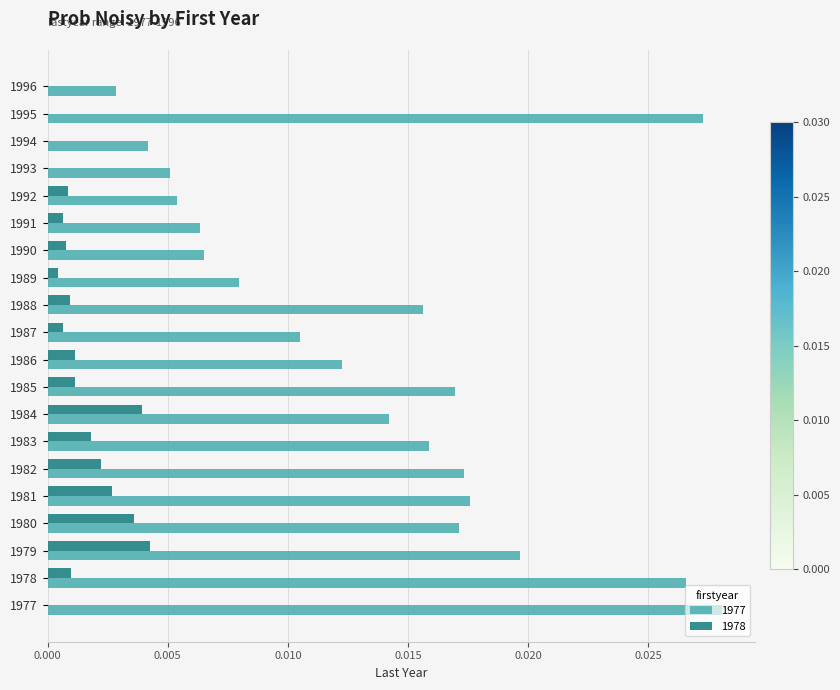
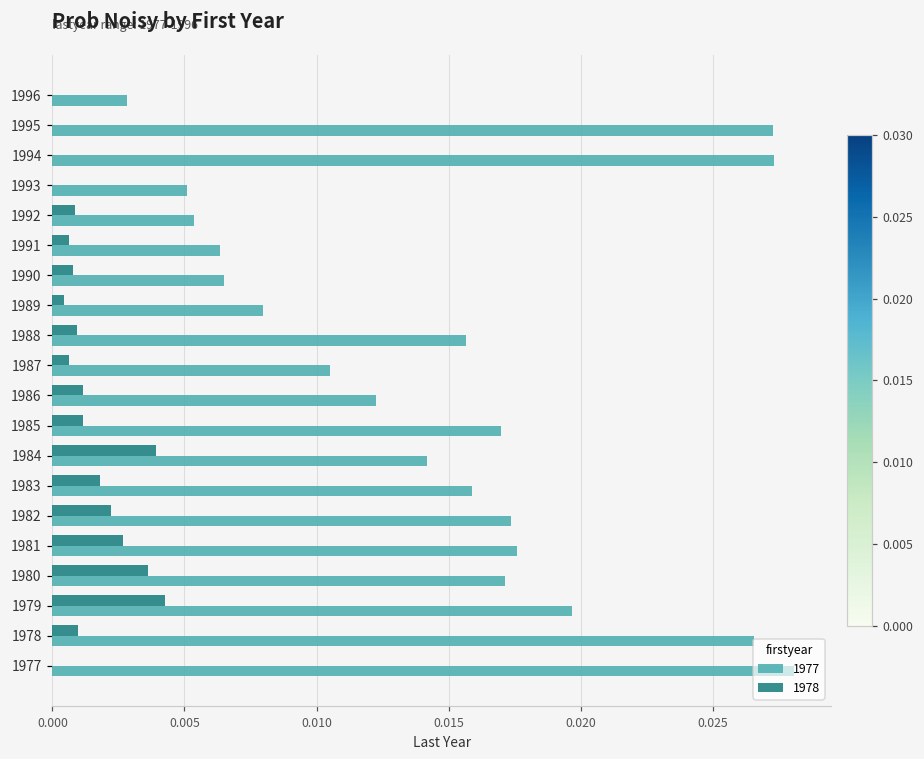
  {
    "1977": {
      "1996": 0.0028,
      "1995": 0.0273,
-     "1994": 0.0042,
+     "1994": 0.0273,
      "1993": 0.0051,
      "1992": 0.0054,
      "1991": 0.0063,
      "1990": 0.0065,
      "1989": 0.0080,
      "1988": 0.0156,
      "1987": 0.0105,
      "1986": 0.0122,
      "1985": 0.0170,
      "1984": 0.0142,
      "1983": 0.0159,
      "1982": 0.0173,
      "1981": 0.0176,
      "1980": 0.0171,
      "1979": 0.0196,
      "1978": 0.0266
    },
    "1978": {
      "1996": 0.0000,
      "1995": 0.0000,
      "1994": 0.0000,
      "1993": 0.0000,
      "1992": 0.0009,
      "1991": 0.0006,
      "1990": 0.0008,
      "1989": 0.0004,
      "1988": 0.0009,
      "1987": 0.0006,
      "1986": 0.0011,
      "1985": 0.0012,
      "1984": 0.0039,
      "1983": 0.0018,
      "1982": 0.0022,
      "1981": 0.0027,
      "1980": 0.0036,
      "1979": 0.0043,
      "1978": 0.0010,
      "1977": 0.0000
    }
  }
